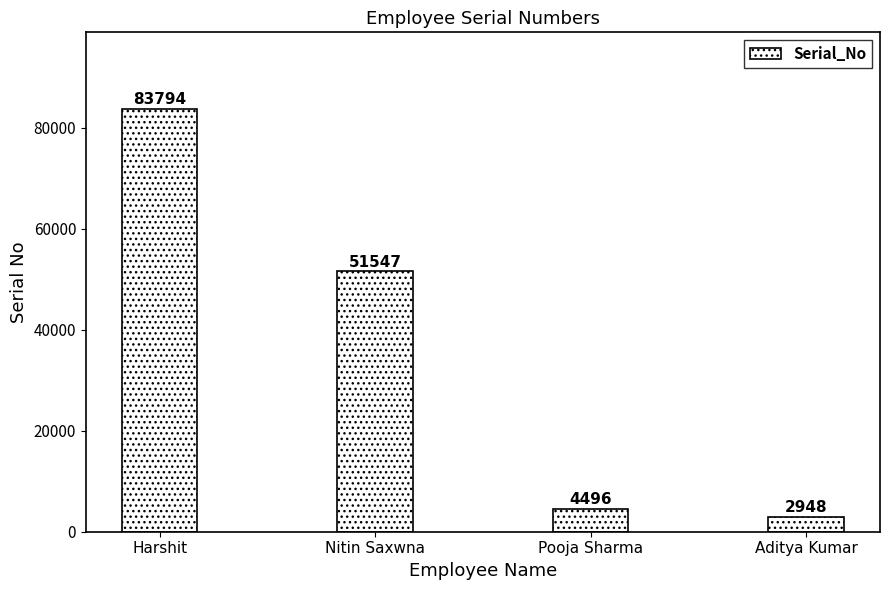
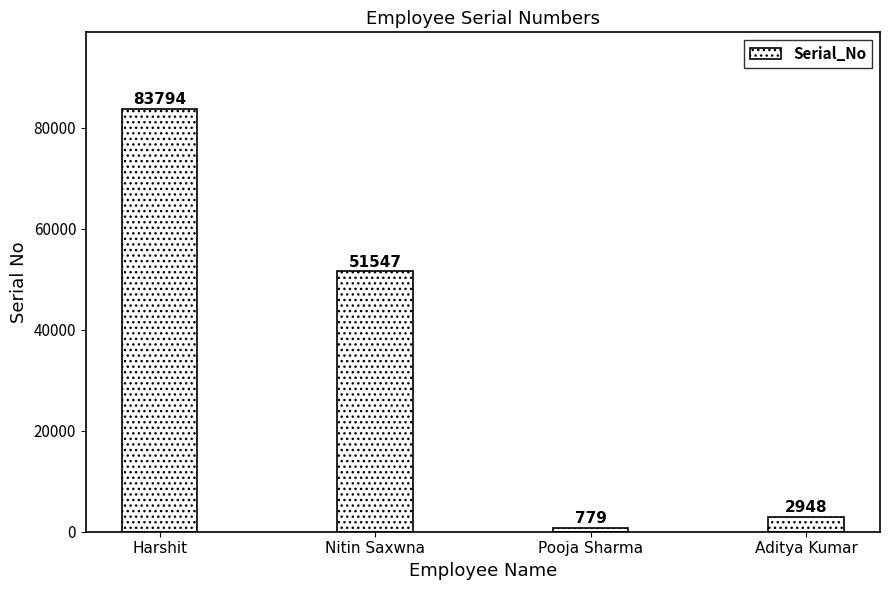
  {
    "Harshit": 83794,
    "Nitin Saxwna": 51547,
-   "Pooja Sharma": 4496,
+   "Pooja Sharma": 779,
    "Aditya Kumar": 2948
  }
